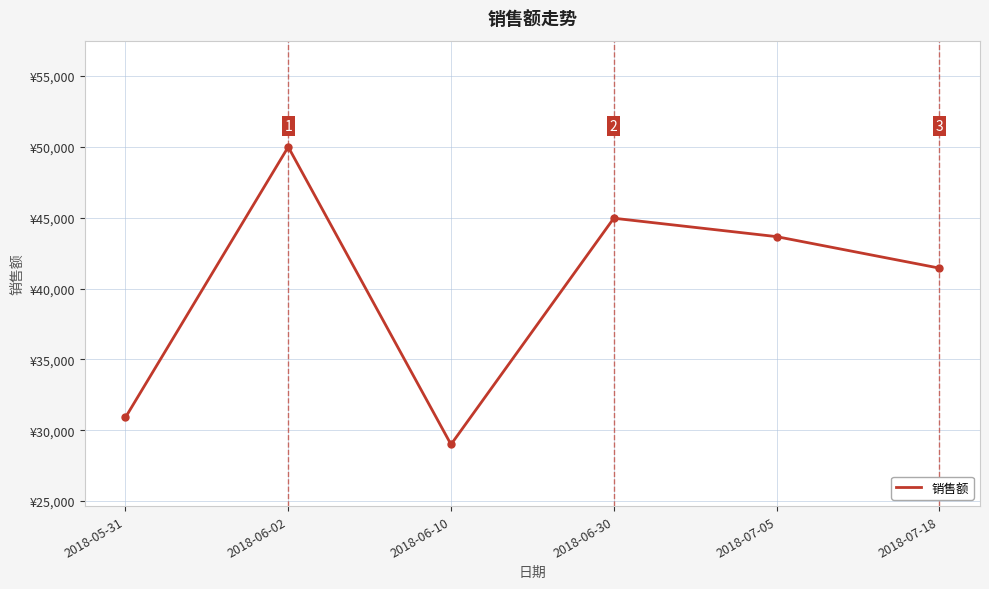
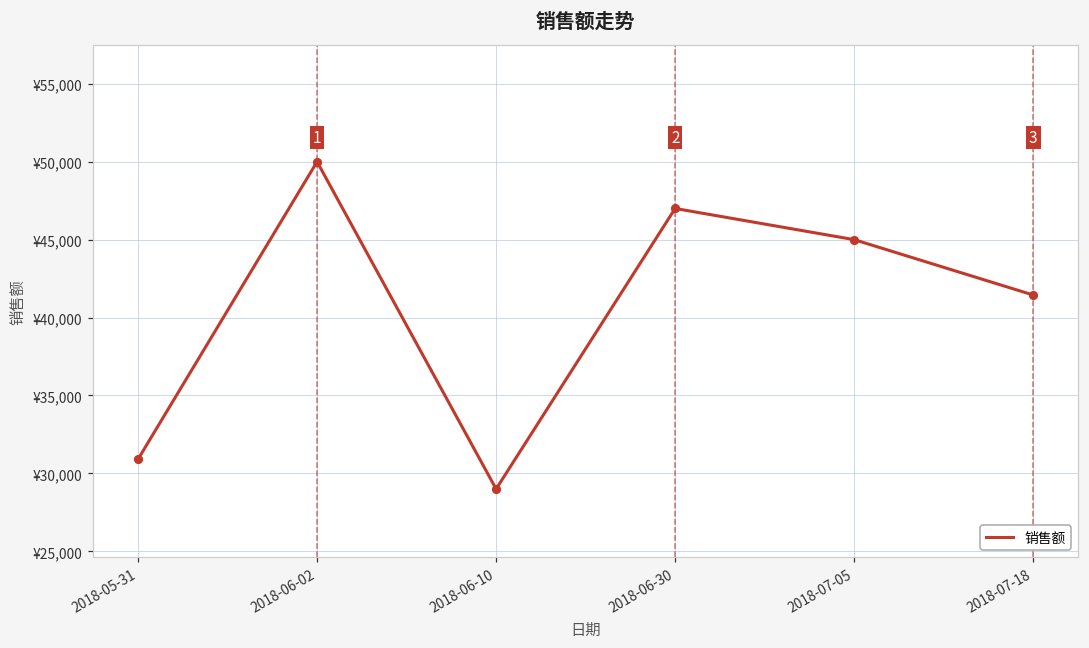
  {
    "2018-05-31": "¥30,900",
    "2018-06-10": "¥29,000",
-   "2018-06-30": "¥45,000",
-   "2018-07-05": "¥43,700",
+   "2018-06-30": "¥47,000",
+   "2018-07-05": "¥45,000",
    "2018-07-18": "¥41,400"
  }
